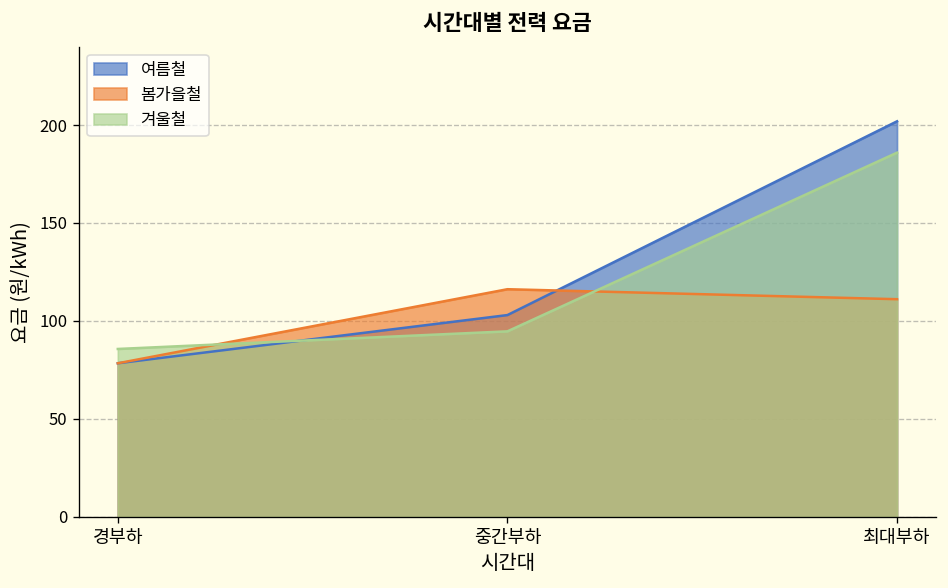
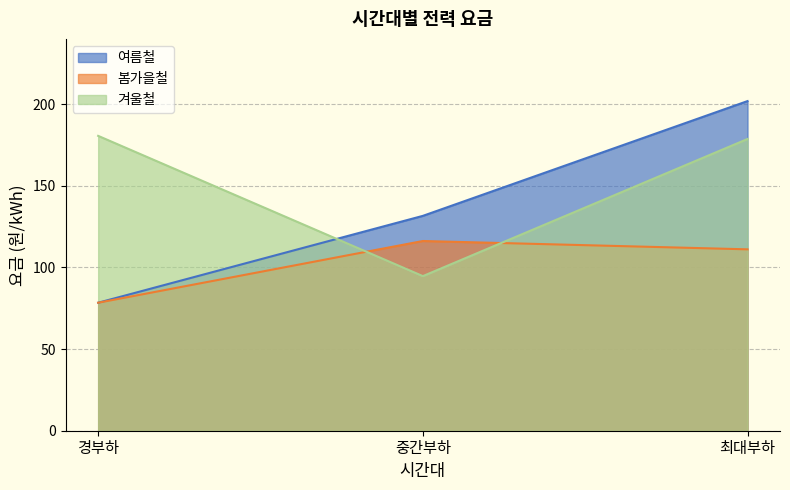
  {
    "여름철": {
-     "중간부하": 103,
+     "중간부하": 132,
      "최대부하": 202
    },
    "봄가을철": {
      "중간부하": 116,
      "최대부하": 111
    },
    "겨울철": {
-     "경부하": 86,
+     "경부하": 181,
      "중간부하": 95,
-     "최대부하": 186
+     "최대부하": 179
    }
  }
